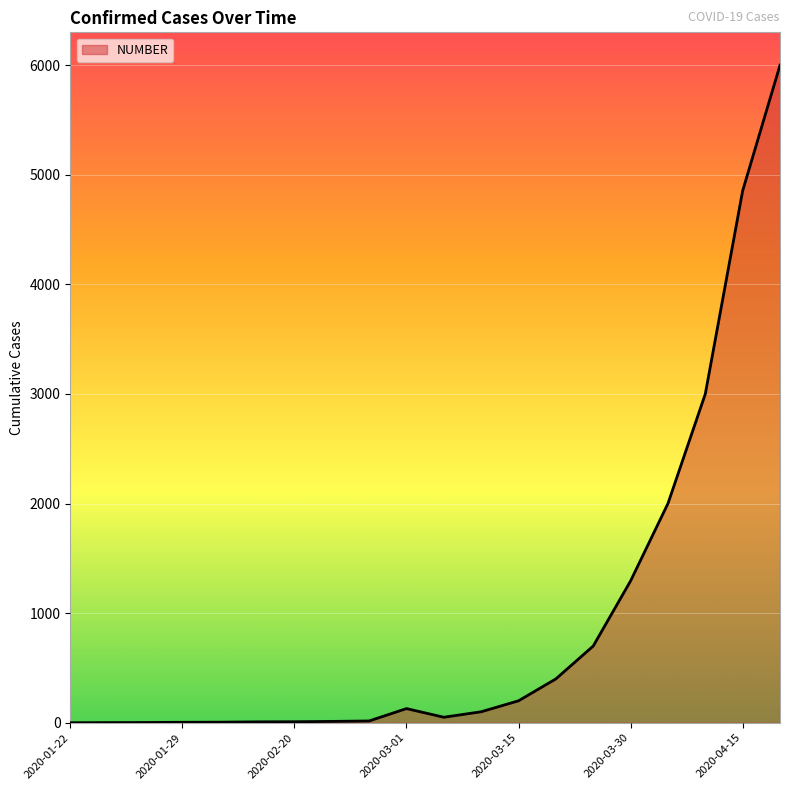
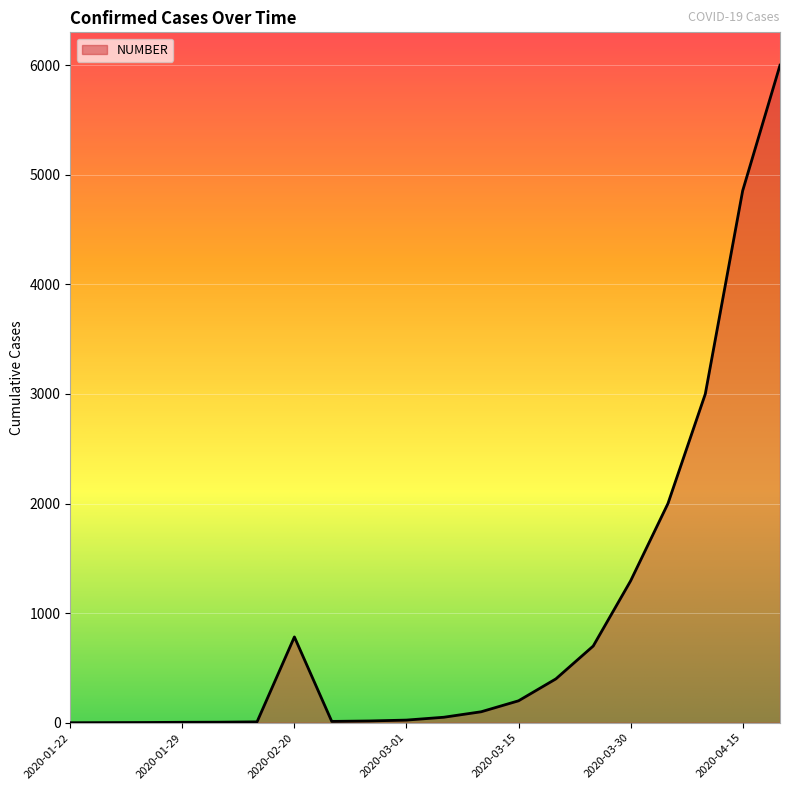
  {
    "2020-01-22": 0,
    "2020-01-29": 0,
-   "2020-02-20": 10,
-   "2020-03-01": 130,
+   "2020-02-20": 780,
+   "2020-03-01": 20,
    "2020-03-15": 200,
    "2020-03-30": 1290,
    "2020-04-15": 4850
  }
